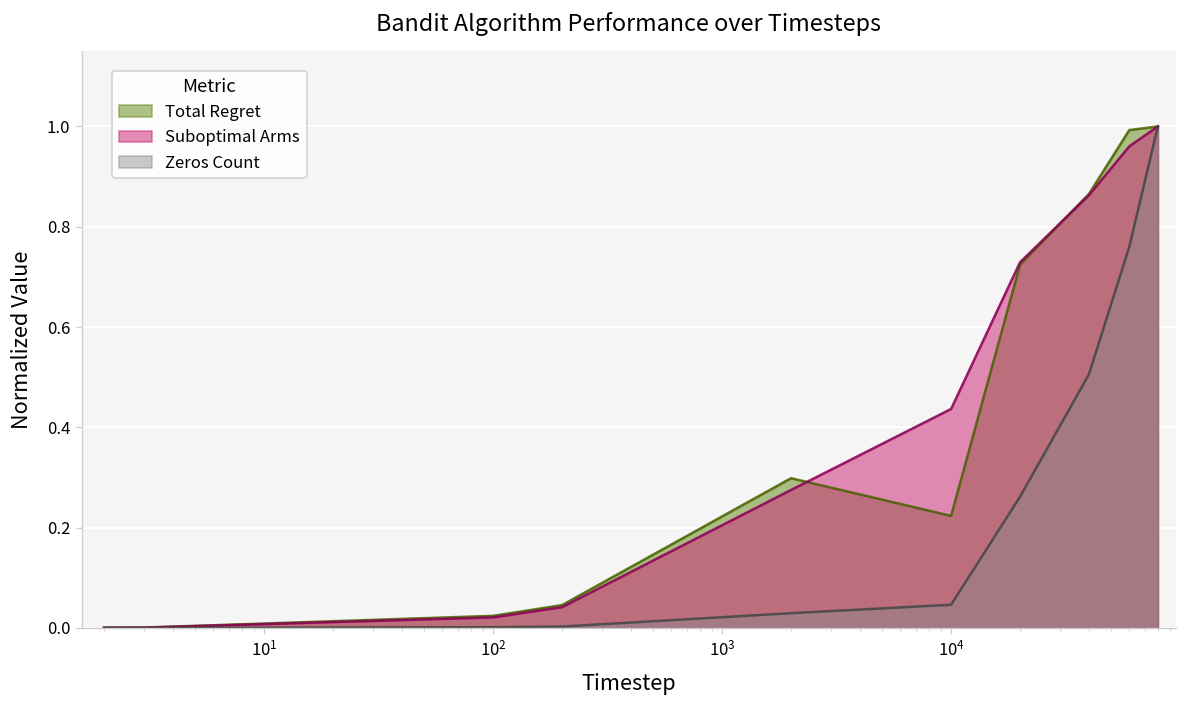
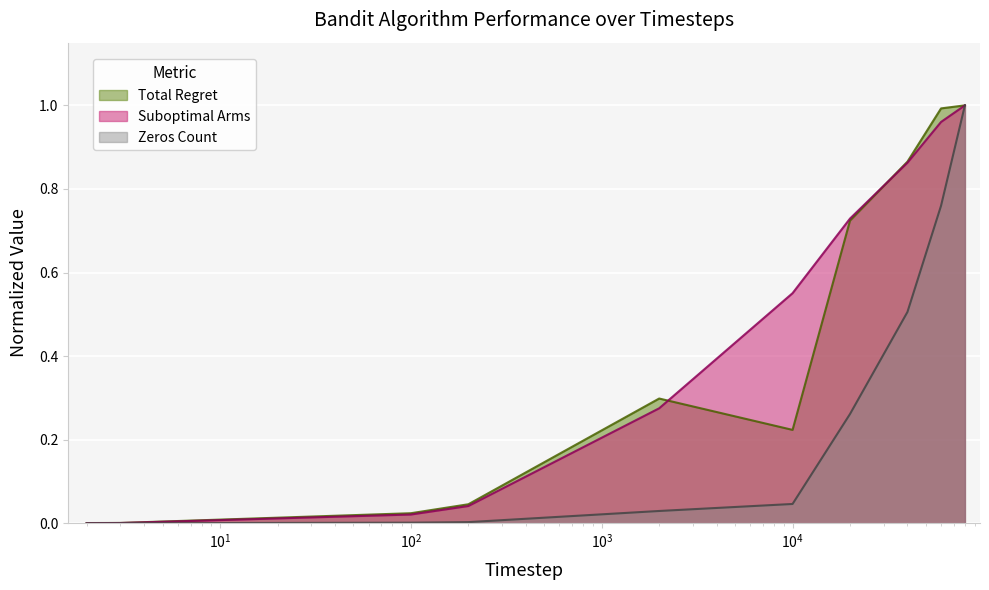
  {
    "Total Regret": {
      "10^4": 0.22
    },
    "Suboptimal Arms": {
-     "10^4": 0.44
+     "10^4": 0.55
    },
    "Zeros Count": {
      "10^2": 0.00,
      "10^4": 0.05
    }
  }
